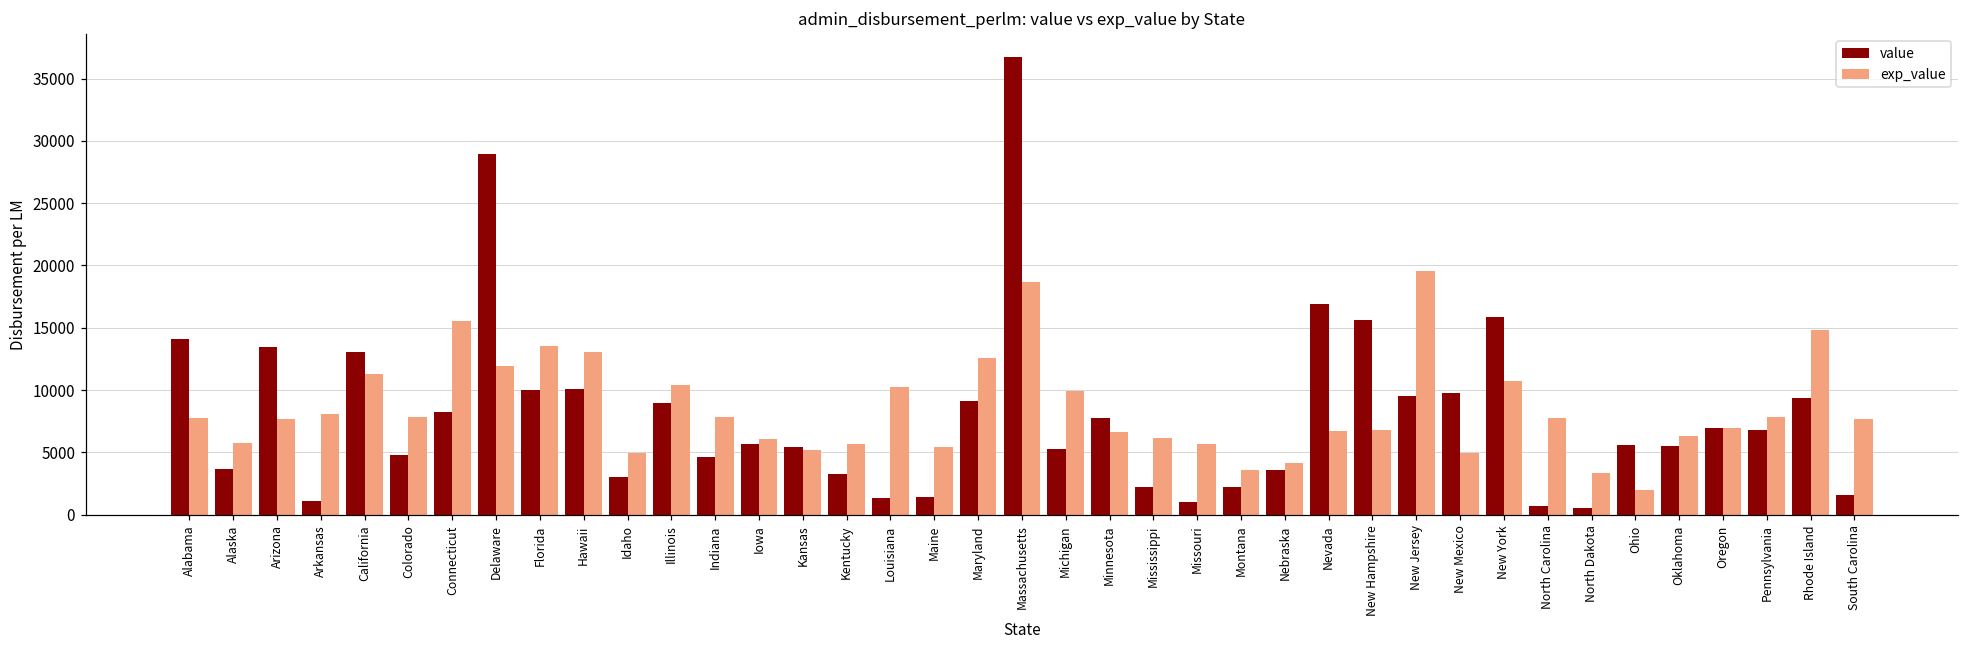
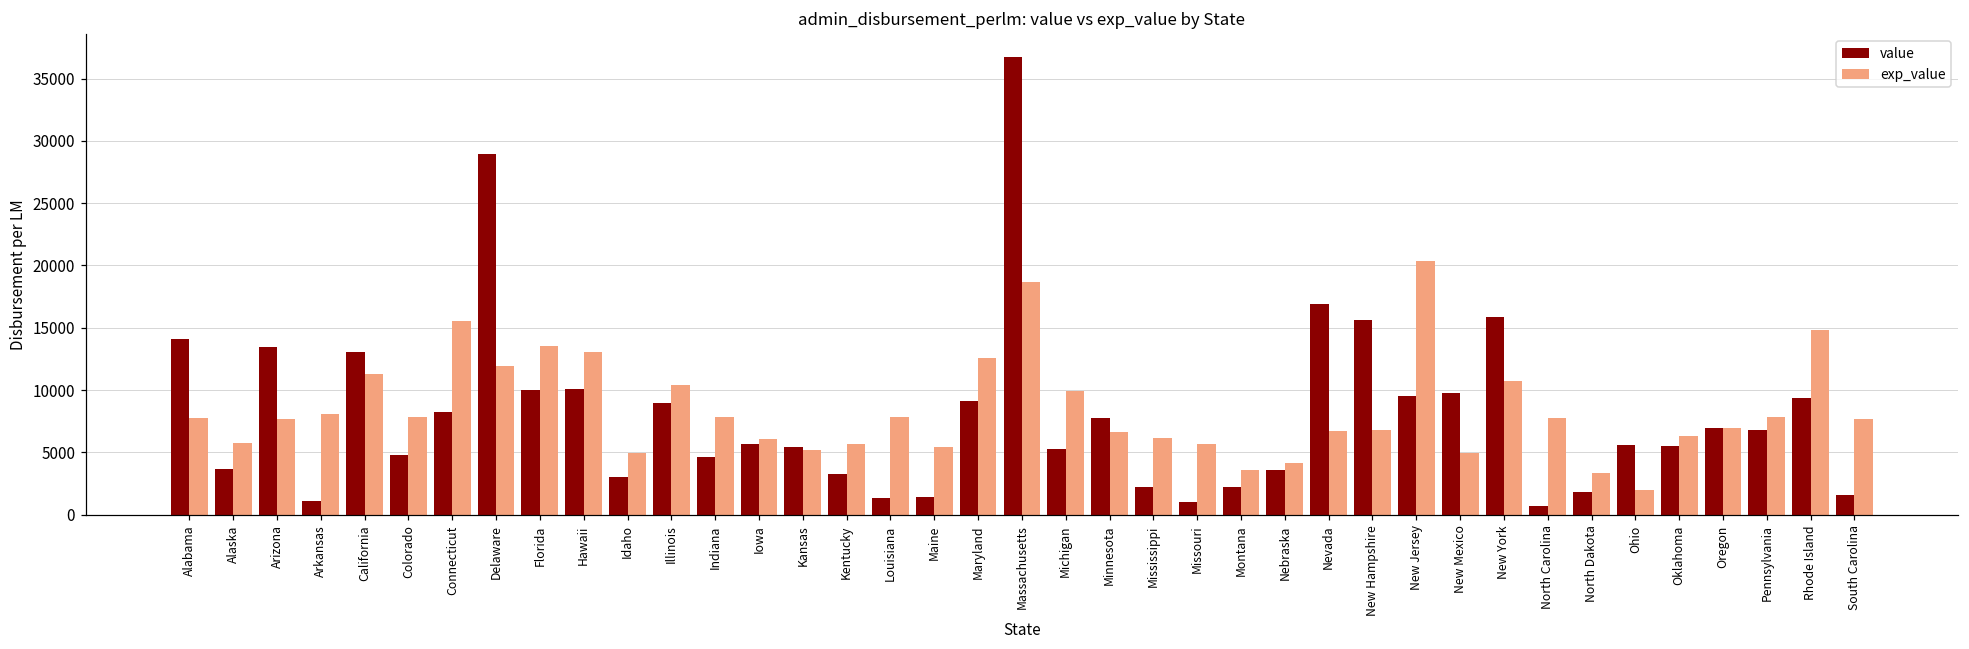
  {
    "value": {
      "Alabama": 14100,
      "Alaska": 3700,
      "Arizona": 13400,
      "Arkansas": 1100,
      "California": 13000,
      "Colorado": 4800,
      "Connecticut": 8300,
      "Delaware": 29000,
      "Florida": 10000,
      "Hawaii": 10100,
      "Idaho": 3000,
      "Illinois": 9000,
      "Indiana": 4700,
      "Iowa": 5600,
      "Kansas": 5500,
      "Kentucky": 3300,
      "Louisiana": 1400,
      "Maine": 1500,
      "Maryland": 9100,
      "Massachusetts": 36700,
      "Michigan": 5300,
      "Minnesota": 7700,
      "Mississippi": 2200,
      "Missouri": 1000,
      "Montana": 2200,
      "Nebraska": 3600,
      "Nevada": 16900,
      "New Hampshire": 15600,
      "New Jersey": 9500,
      "New Mexico": 9800,
      "New York": 15900,
      "North Carolina": 700,
-     "North Dakota": 500,
+     "North Dakota": 1800,
      "Ohio": 5600,
      "Oklahoma": 5500,
      "Oregon": 7000,
      "Pennsylvania": 6800,
      "Rhode Island": 9400,
      "South Carolina": 1600
    },
    "exp_value": {
      "Alabama": 7800,
      "Alaska": 5800,
      "Arizona": 7700,
      "Arkansas": 8100,
      "California": 11300,
      "Colorado": 7800,
      "Connecticut": 15600,
      "Delaware": 12000,
      "Florida": 13500,
      "Hawaii": 13100,
      "Idaho": 4900,
      "Illinois": 10400,
      "Indiana": 7900,
      "Iowa": 6100,
      "Kansas": 5200,
      "Kentucky": 5700,
-     "Louisiana": 10300,
+     "Louisiana": 7800,
      "Maine": 5500,
      "Maryland": 12600,
      "Massachusetts": 18700,
      "Michigan": 10000,
      "Minnesota": 6700,
      "Mississippi": 6200,
      "Missouri": 5600,
      "Montana": 3600,
      "Nebraska": 4200,
      "Nevada": 6700,
      "New Hampshire": 6800,
-     "New Jersey": 19600,
+     "New Jersey": 20400,
      "New Mexico": 4900,
      "New York": 10700,
      "North Carolina": 7800,
      "North Dakota": 3300,
      "Ohio": 2000,
      "Oklahoma": 6300,
      "Oregon": 6900,
      "Pennsylvania": 7800,
      "Rhode Island": 14800,
      "South Carolina": 7700
    }
  }
